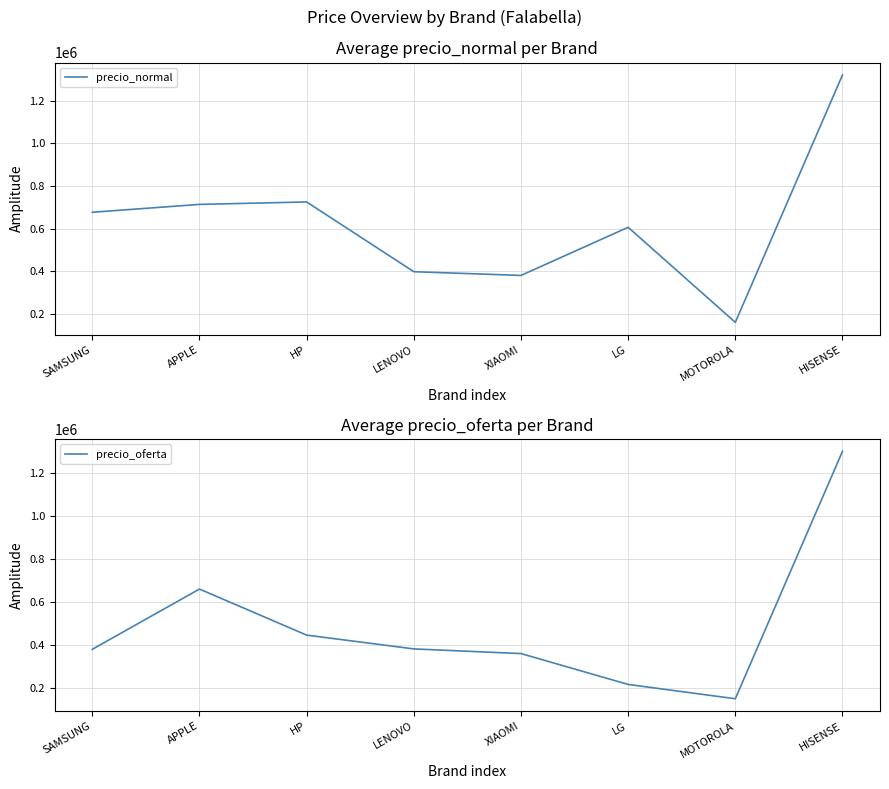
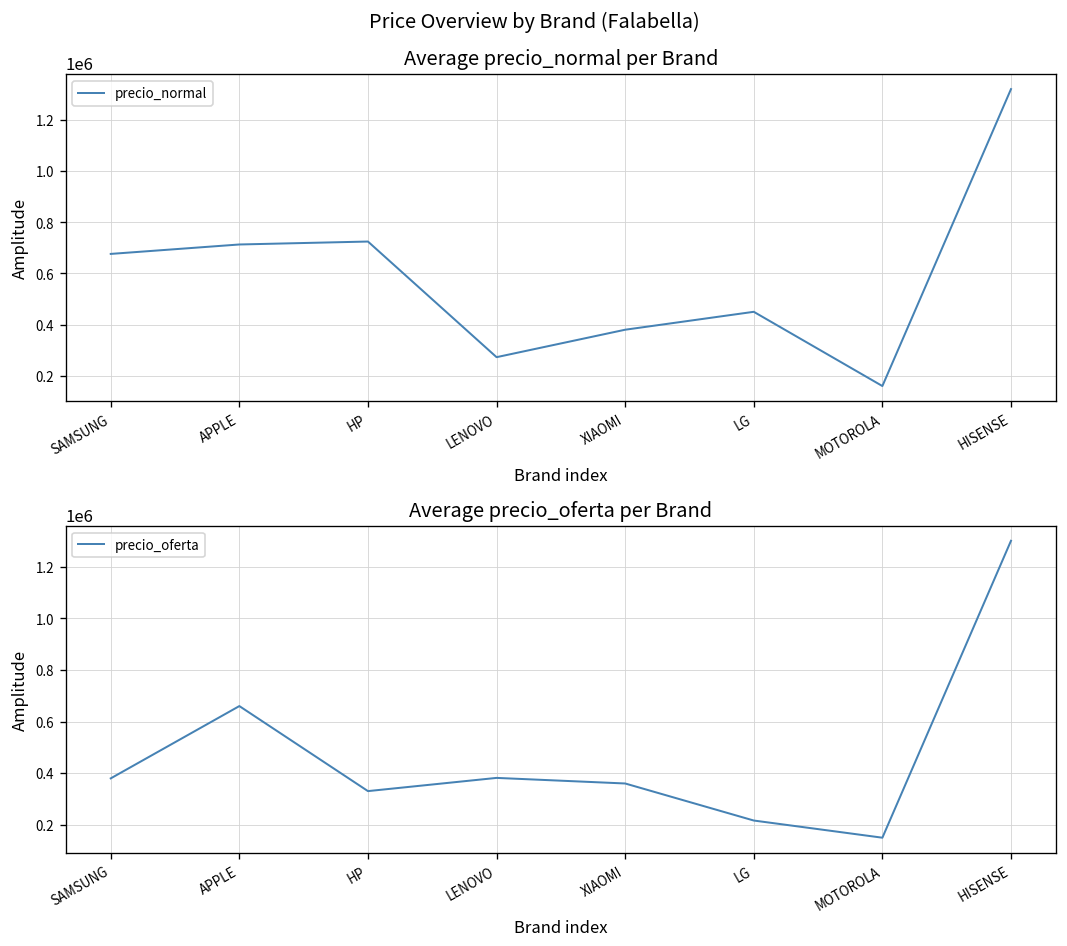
  {
    "Average precio_normal per Brand": {
      "SAMSUNG": 680000,
      "APPLE": 710000,
      "HP": 720000,
-     "LENOVO": 400000,
+     "LENOVO": 270000,
      "XIAOMI": 380000,
-     "LG": 610000,
+     "LG": 450000,
      "MOTOROLA": 160000,
      "HISENSE": 1320000
    },
    "Average precio_oferta per Brand": {
      "SAMSUNG": 380000,
      "APPLE": 660000,
-     "HP": 450000,
+     "HP": 330000,
      "LENOVO": 380000,
      "XIAOMI": 360000,
      "LG": 220000,
      "MOTOROLA": 150000,
      "HISENSE": 1300000
    }
  }
